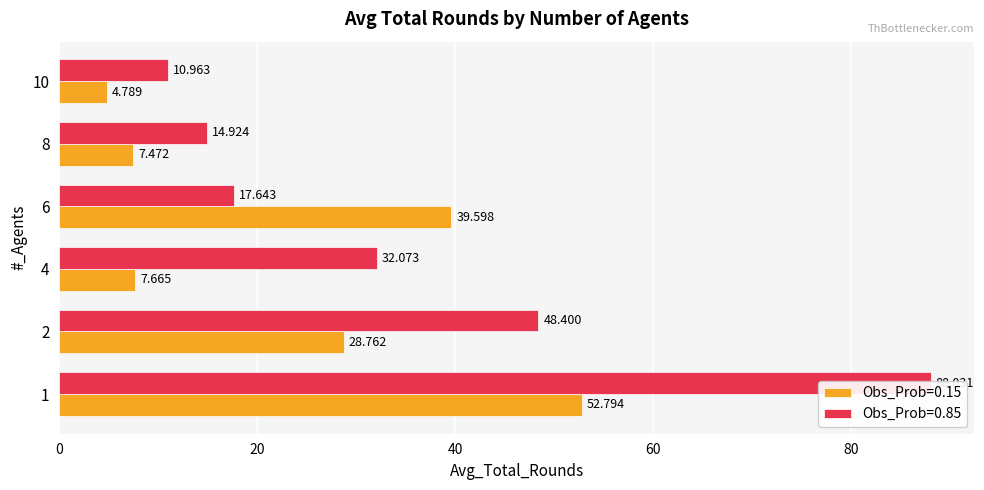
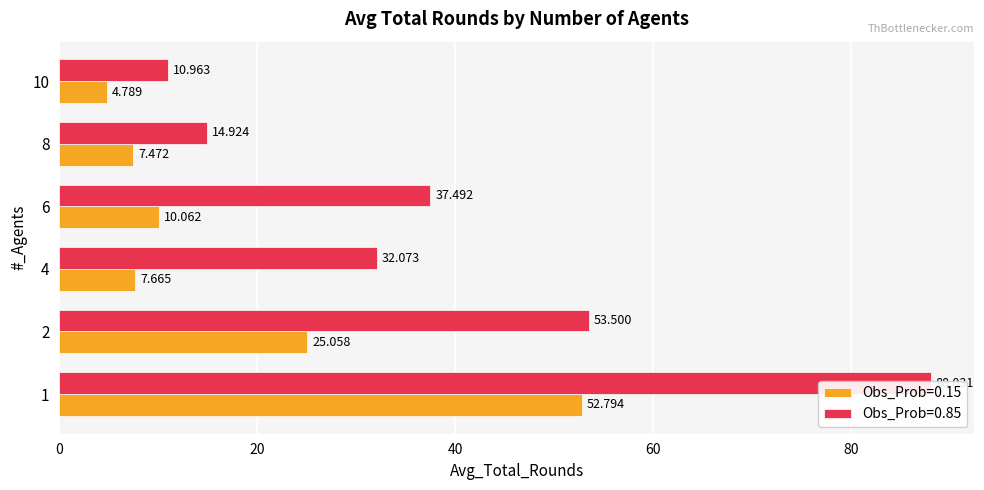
  {
    "Obs_Prob=0.15": {
      "10": 4.789,
      "8": 7.472,
-     "6": 39.598,
+     "6": 10.062,
      "4": 7.665,
-     "2": 28.762,
+     "2": 25.058,
      "1": 52.794
    },
    "Obs_Prob=0.85": {
      "10": 10.963,
      "8": 14.924,
-     "6": 17.643,
+     "6": 37.492,
      "4": 32.073,
-     "2": 48.400
+     "2": 53.500
    }
  }
